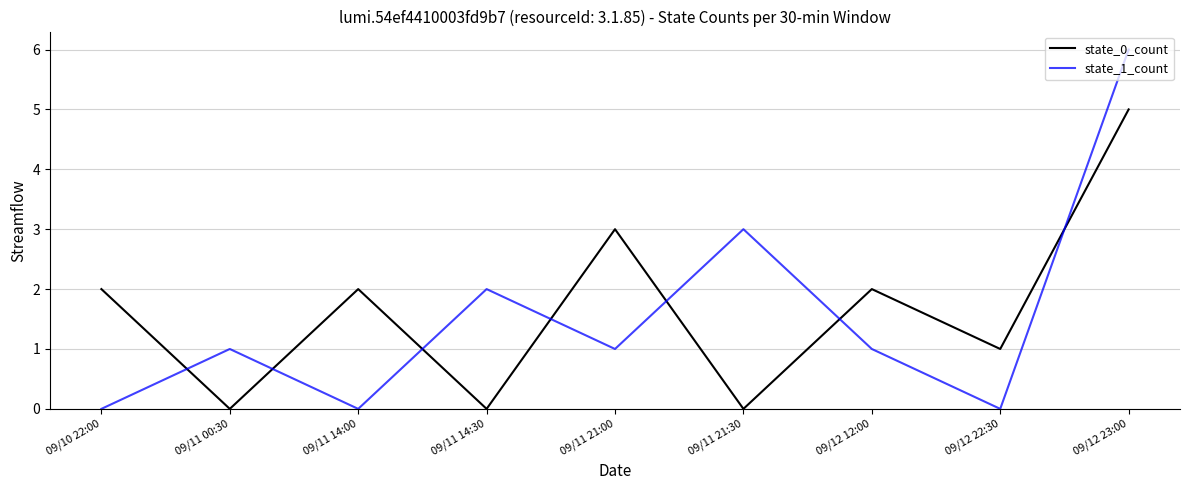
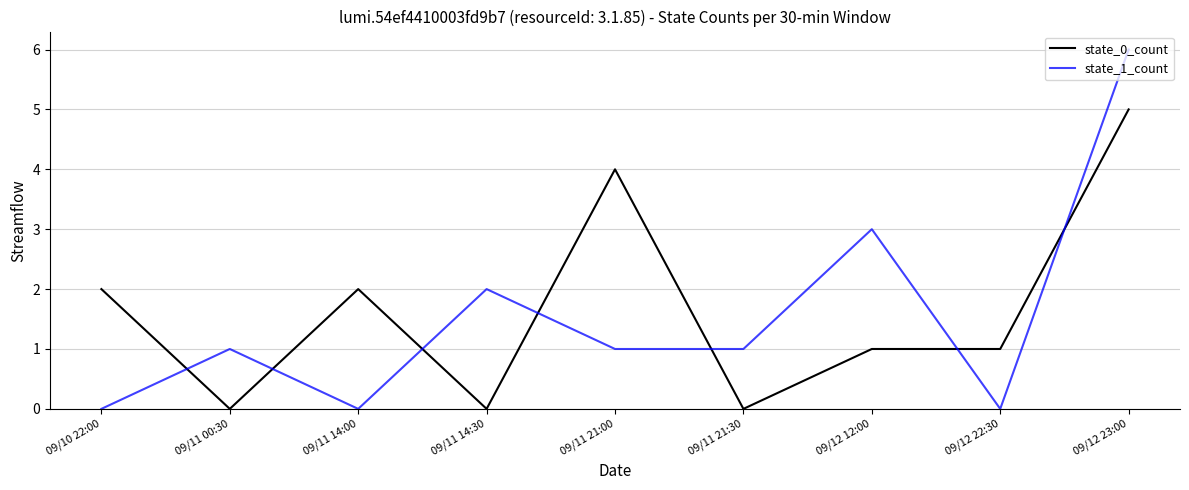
  {
    "state_0_count": {
      "09/10 22:00": 2,
      "09/11 00:30": 0,
      "09/11 14:00": 2,
      "09/11 14:30": 0,
-     "09/11 21:00": 3,
+     "09/11 21:00": 4,
      "09/11 21:30": 0,
-     "09/12 12:00": 2,
+     "09/12 12:00": 1,
      "09/12 22:30": 1,
      "09/12 23:00": 5
    },
    "state_1_count": {
      "09/10 22:00": 0,
      "09/11 00:30": 1,
      "09/11 14:00": 0,
      "09/11 14:30": 2,
      "09/11 21:00": 1,
-     "09/11 21:30": 3,
-     "09/12 12:00": 1,
+     "09/11 21:30": 1,
+     "09/12 12:00": 3,
      "09/12 22:30": 0
    }
  }
